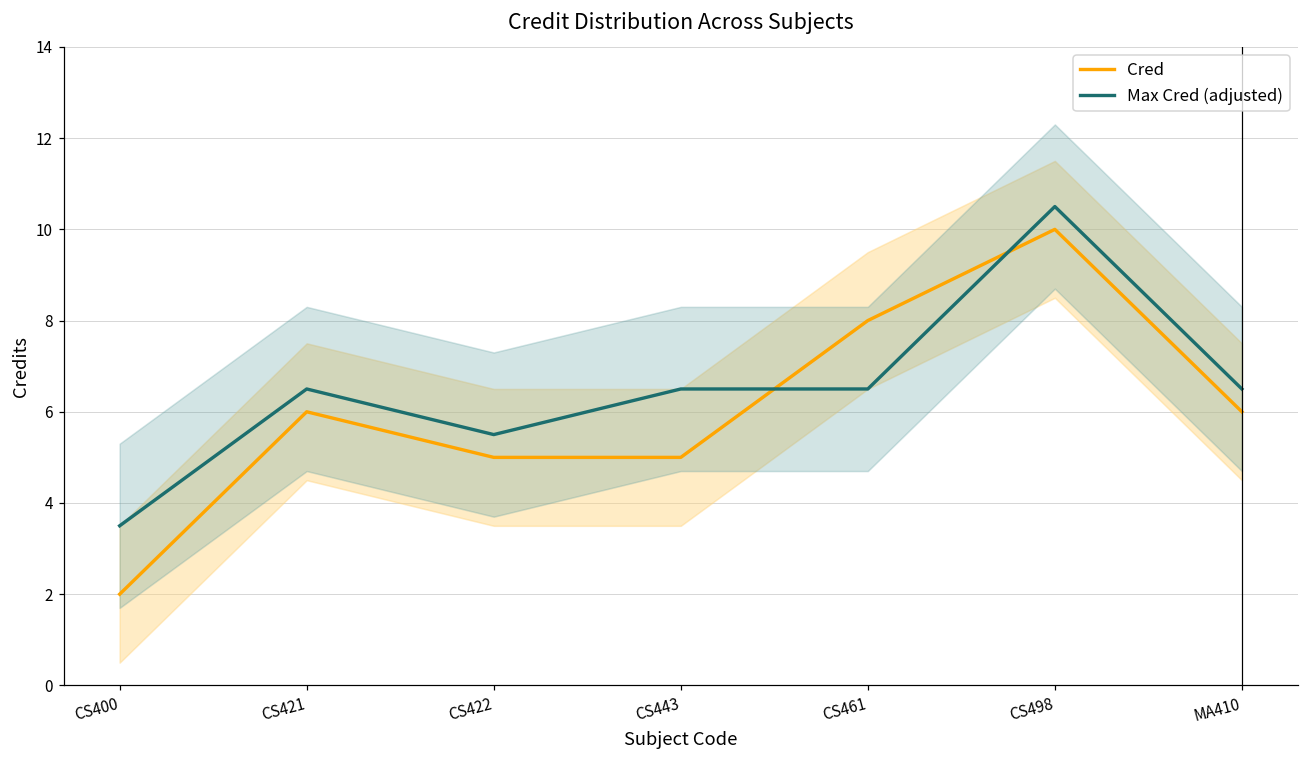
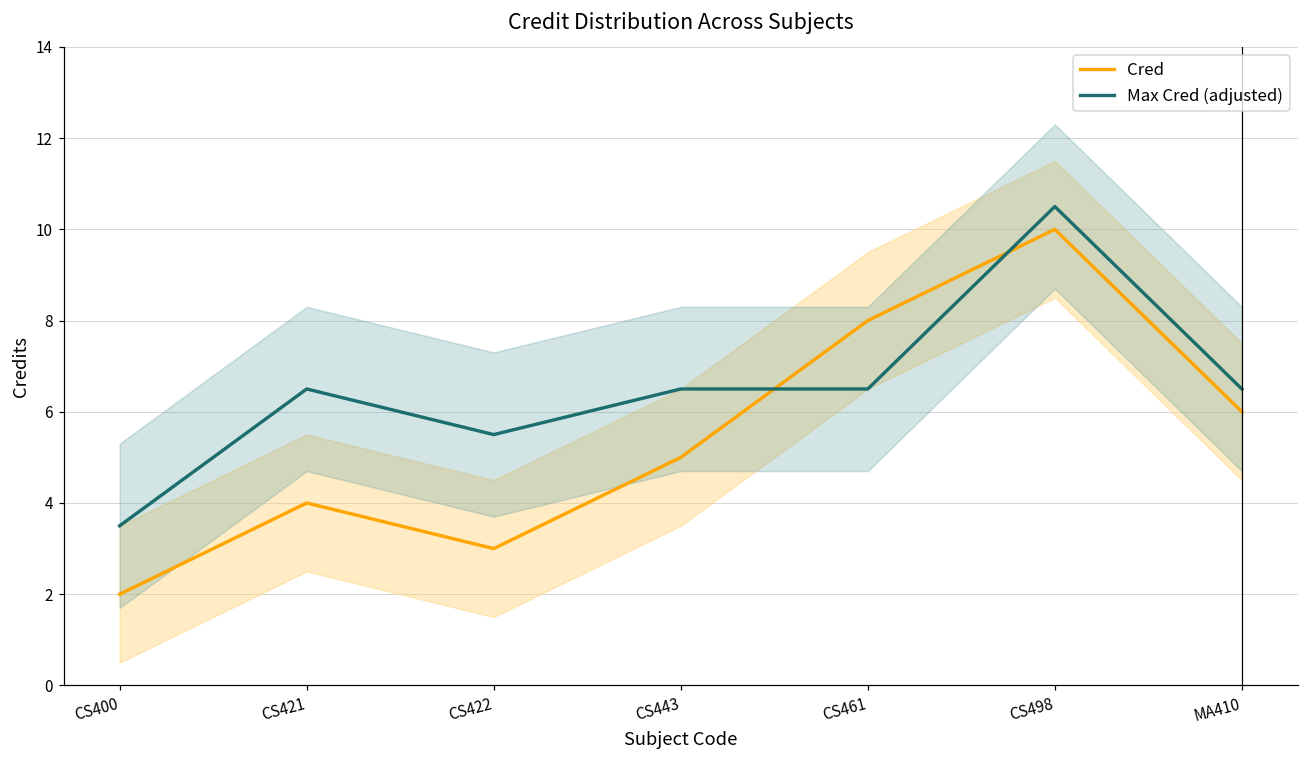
  {
    "Cred": {
      "CS400": 2,
-     "CS421": 6,
-     "CS422": 5,
+     "CS421": 4,
+     "CS422": 3,
      "CS443": 5,
      "CS461": 8,
      "CS498": 10,
      "MA410": 6
    },
    "Max Cred (adjusted)": {
      "CS421": 6.5,
      "CS422": 5.5,
      "CS461": 6.5,
      "CS498": 10.5,
      "MA410": 6.5
    }
  }
